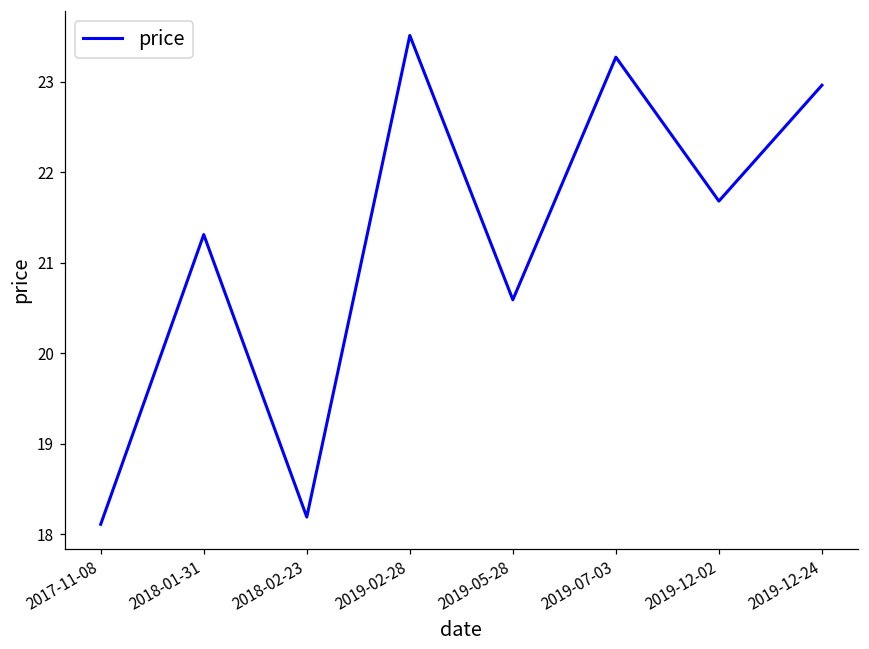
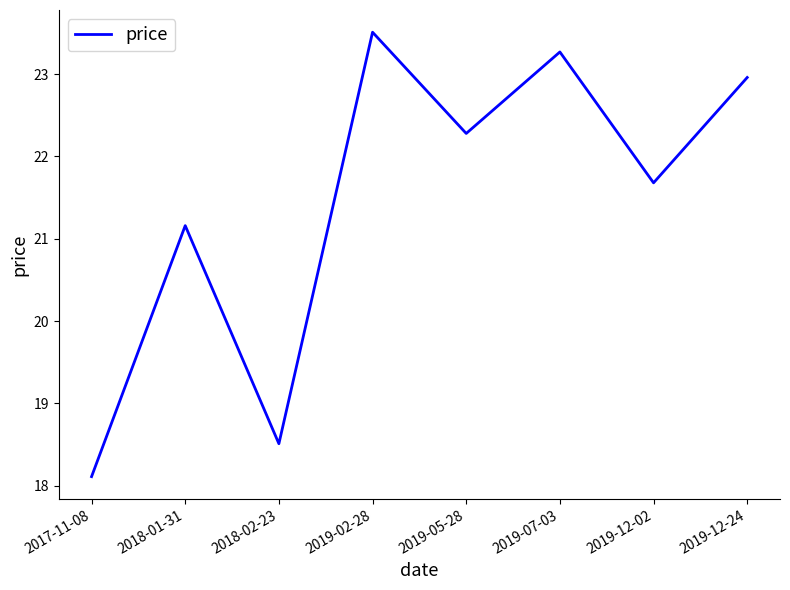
  {
    "2017-11-08": 18.1,
-   "2018-01-31": 21.3,
-   "2018-02-23": 18.2,
+   "2018-01-31": 21.2,
+   "2018-02-23": 18.5,
    "2019-02-28": 23.5,
-   "2019-05-28": 20.6,
+   "2019-05-28": 22.3,
    "2019-07-03": 23.3,
    "2019-12-02": 21.7,
    "2019-12-24": 23.0
  }
